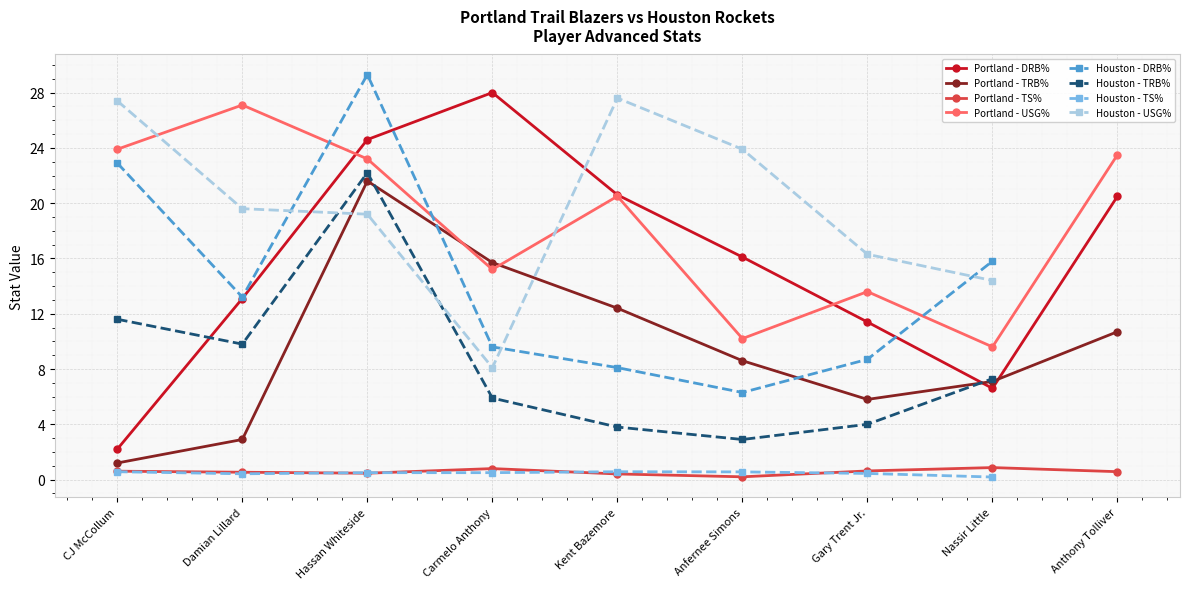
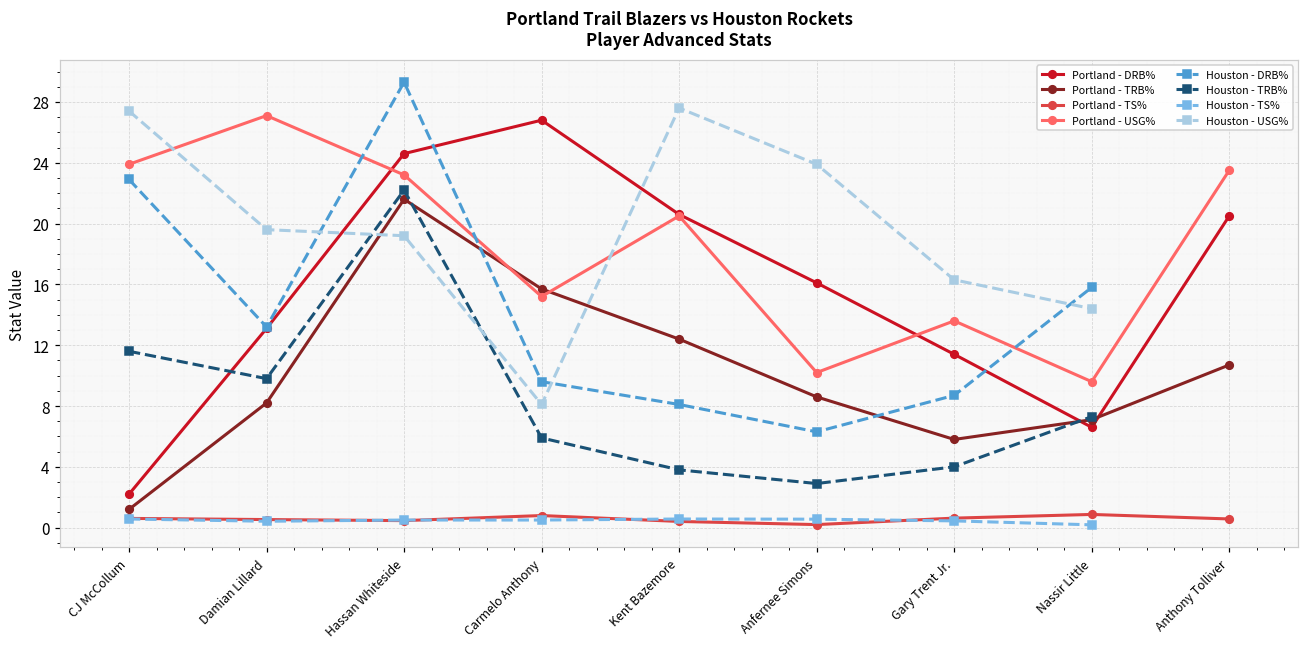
  {
    "Portland - DRB%": {
      "CJ McCollum": 2.2,
      "Hassan Whiteside": 24.6,
-     "Carmelo Anthony": 28.0,
+     "Carmelo Anthony": 26.8,
      "Anfernee Simons": 16.1,
      "Gary Trent Jr.": 11.4,
      "Nassir Little": 6.6,
      "Anthony Tolliver": 20.5
    },
    "Portland - TRB%": {
      "CJ McCollum": 1.2,
-     "Damian Lillard": 2.9,
+     "Damian Lillard": 8.2,
      "Hassan Whiteside": 21.6,
      "Carmelo Anthony": 15.7,
      "Kent Bazemore": 12.4,
      "Anfernee Simons": 8.6,
      "Gary Trent Jr.": 5.8,
      "Nassir Little": 7.1,
      "Anthony Tolliver": 10.7
    },
    "Houston - TRB%": {
      "CJ McCollum": 11.6,
      "Damian Lillard": 9.8,
      "Hassan Whiteside": 22.2,
      "Carmelo Anthony": 5.9,
      "Kent Bazemore": 3.8,
      "Anfernee Simons": 2.9,
      "Gary Trent Jr.": 4.0,
      "Nassir Little": 7.3
    }
  }
